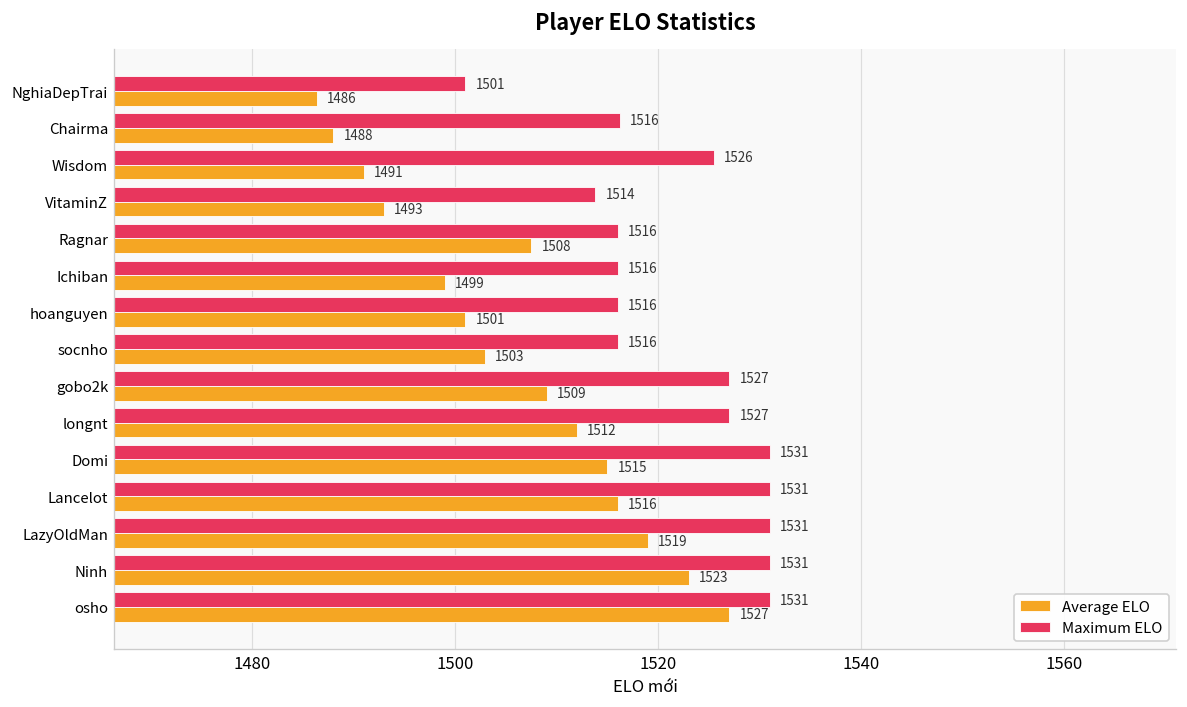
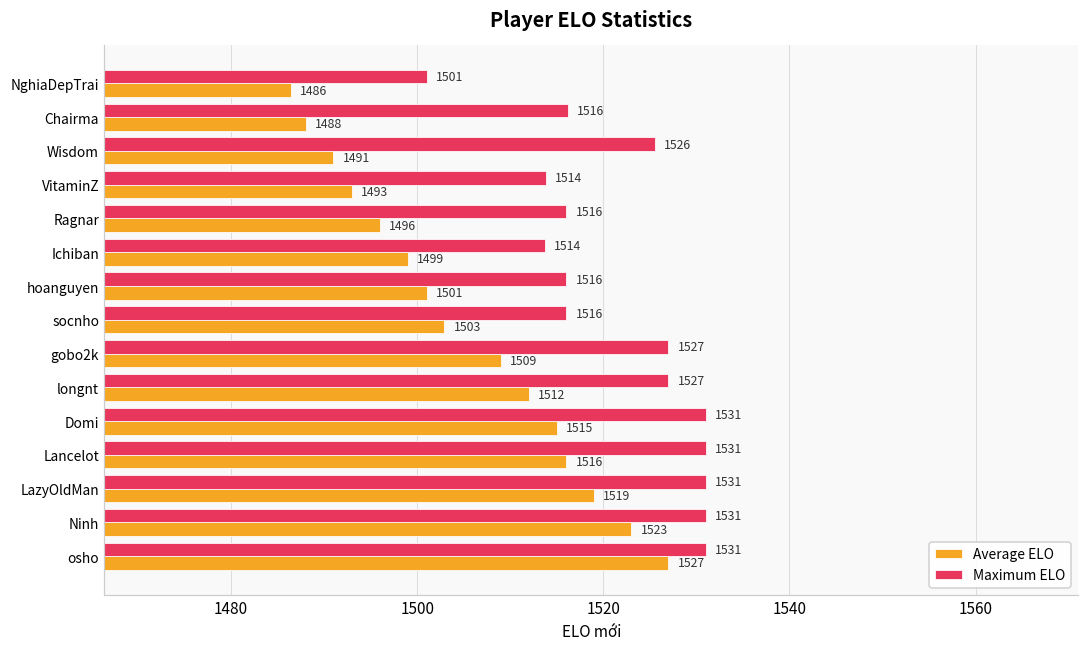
  {
    "Average ELO": {
      "NghiaDepTrai": 1486,
      "Chairma": 1488,
      "Wisdom": 1491,
      "VitaminZ": 1493,
-     "Ragnar": 1508,
+     "Ragnar": 1496,
      "Ichiban": 1499,
      "hoanguyen": 1501,
      "socnho": 1503,
      "gobo2k": 1509,
      "longnt": 1512,
      "Domi": 1515,
      "Lancelot": 1516,
      "LazyOldMan": 1519,
      "Ninh": 1523,
      "osho": 1527
    },
    "Maximum ELO": {
      "NghiaDepTrai": 1501,
      "Chairma": 1516,
      "Wisdom": 1526,
      "VitaminZ": 1514,
      "Ragnar": 1516,
-     "Ichiban": 1516,
+     "Ichiban": 1514,
      "hoanguyen": 1516,
      "socnho": 1516,
      "gobo2k": 1527,
      "longnt": 1527,
      "Domi": 1531,
      "Lancelot": 1531,
      "LazyOldMan": 1531,
      "Ninh": 1531,
      "osho": 1531
    }
  }
